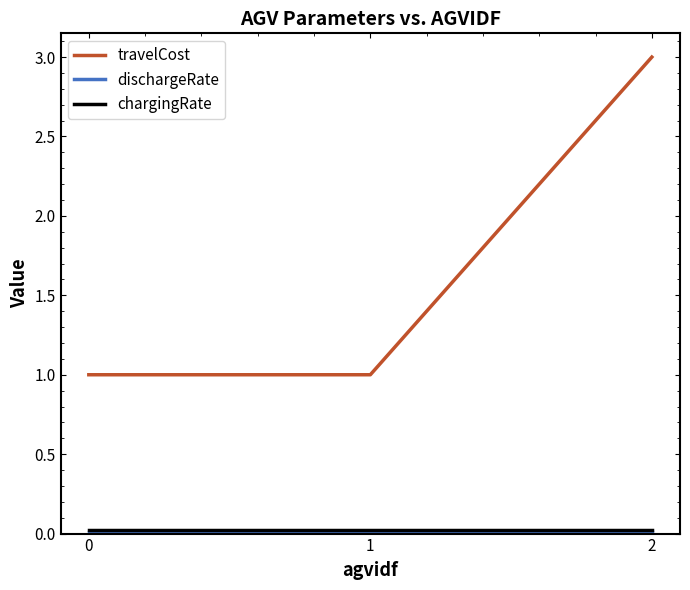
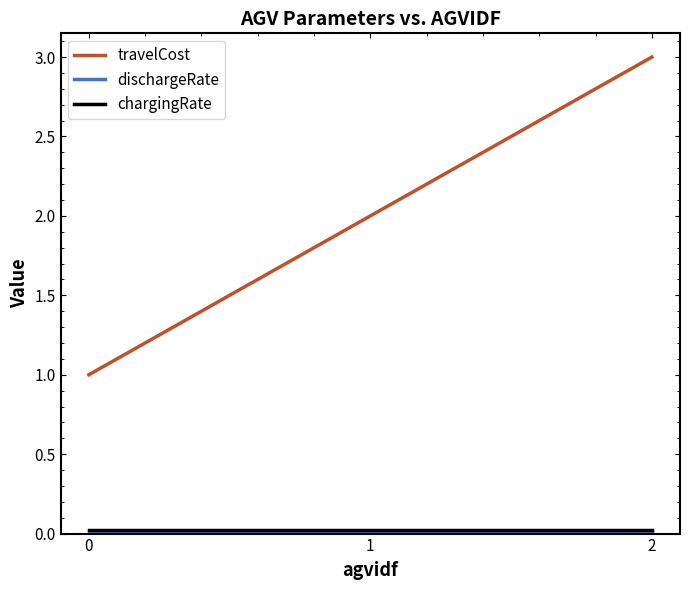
  {
    "travelCost": {
      "0": 1,
-     "1": 1,
+     "1": 2,
      "2": 3
    }
  }
